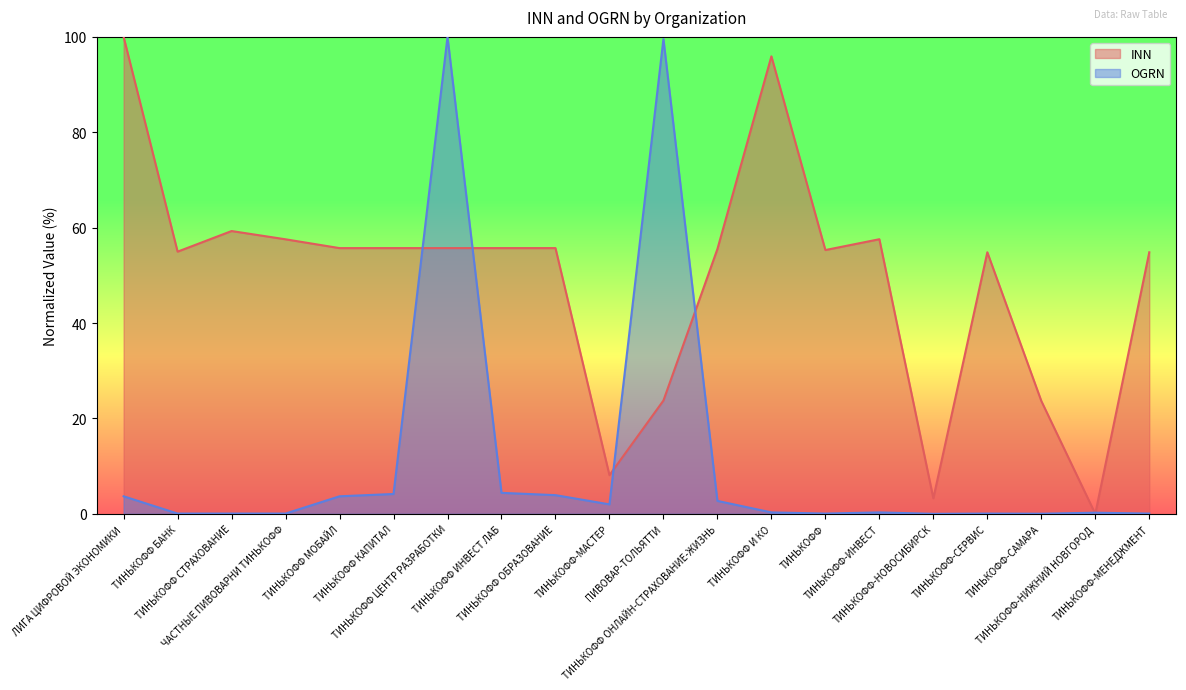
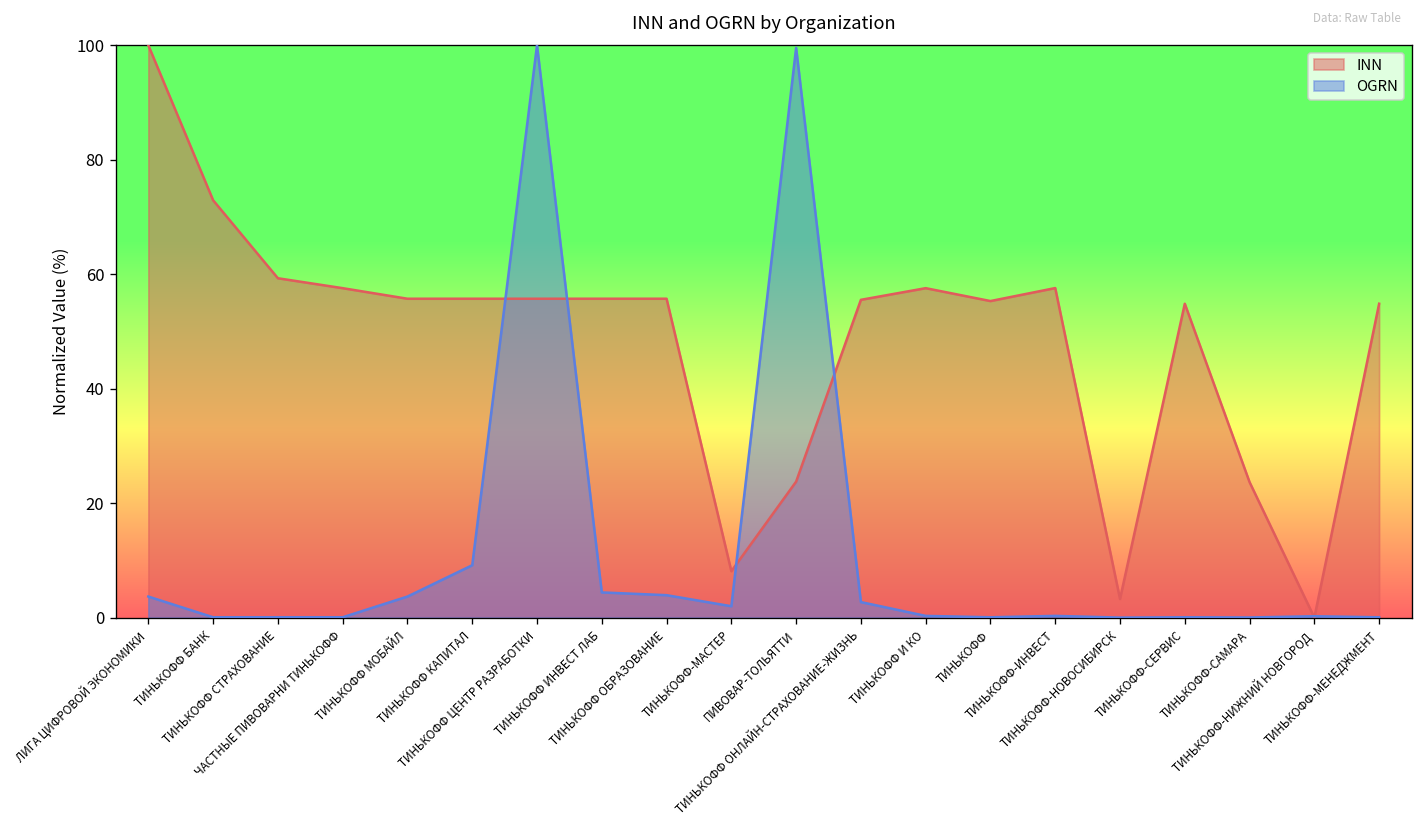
  {
    "INN": {
      "ЛИГА ЦИФРОВОЙ ЭКОНОМИКИ": 100,
-     "ТИНЬКОФФ БАНК": 55,
+     "ТИНЬКОФФ БАНК": 73,
      "ТИНЬКОФФ СТРАХОВАНИЕ": 59,
      "ЧАСТНЫЕ ПИВОВАРНИ ТИНЬКОФФ": 58,
      "ТИНЬКОФФ МОБАЙЛ": 56,
      "ТИНЬКОФФ КАПИТАЛ": 56,
      "ТИНЬКОФФ ЦЕНТР РАЗРАБОТКИ": 56,
      "ТИНЬКОФФ ИНВЕСТ ЛАБ": 56,
      "ТИНЬКОФФ ОБРАЗОВАНИЕ": 56,
      "ТИНЬКОФФ-МАСТЕР": 8,
      "ПИВОВАР-ТОЛЬЯТТИ": 24,
      "ТИНЬКОФФ ОНЛАЙН-СТРАХОВАНИЕ-ЖИЗНЬ": 56,
-     "ТИНЬКОФФ И КО": 96,
+     "ТИНЬКОФФ И КО": 58,
      "ТИНЬКОФФ": 55,
      "ТИНЬКОФФ-ИНВЕСТ": 58,
      "ТИНЬКОФФ-НОВОСИБИРСК": 3,
      "ТИНЬКОФФ-СЕРВИС": 55,
      "ТИНЬКОФФ-САМАРА": 24,
      "ТИНЬКОФФ-МЕНЕДЖМЕНТ": 55
    },
    "OGRN": {
      "ЛИГА ЦИФРОВОЙ ЭКОНОМИКИ": 4,
      "ТИНЬКОФФ БАНК": 0,
      "ТИНЬКОФФ СТРАХОВАНИЕ": 0,
      "ЧАСТНЫЕ ПИВОВАРНИ ТИНЬКОФФ": 0,
      "ТИНЬКОФФ МОБАЙЛ": 4,
-     "ТИНЬКОФФ КАПИТАЛ": 4,
+     "ТИНЬКОФФ КАПИТАЛ": 9,
      "ТИНЬКОФФ ЦЕНТР РАЗРАБОТКИ": 100,
      "ТИНЬКОФФ ИНВЕСТ ЛАБ": 4,
      "ТИНЬКОФФ ОБРАЗОВАНИЕ": 4,
      "ТИНЬКОФФ-МАСТЕР": 2,
      "ПИВОВАР-ТОЛЬЯТТИ": 100,
      "ТИНЬКОФФ ОНЛАЙН-СТРАХОВАНИЕ-ЖИЗНЬ": 3,
      "ТИНЬКОФФ И КО": 0,
      "ТИНЬКОФФ": 0,
      "ТИНЬКОФФ-ИНВЕСТ": 0,
      "ТИНЬКОФФ-НОВОСИБИРСК": 0,
      "ТИНЬКОФФ-СЕРВИС": 0,
      "ТИНЬКОФФ-САМАРА": 0,
      "ТИНЬКОФФ-МЕНЕДЖМЕНТ": 0
    }
  }
